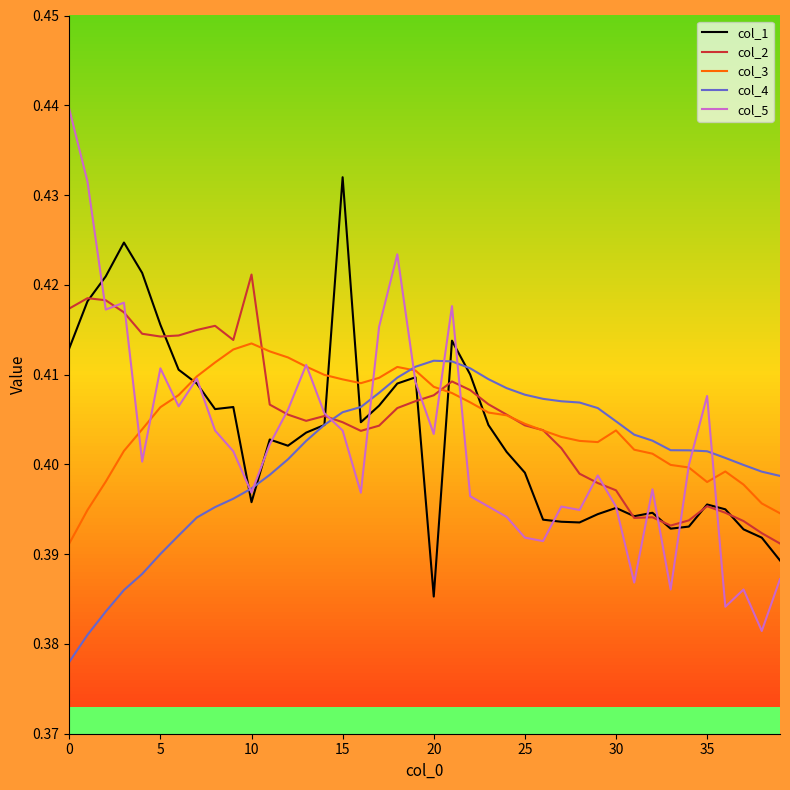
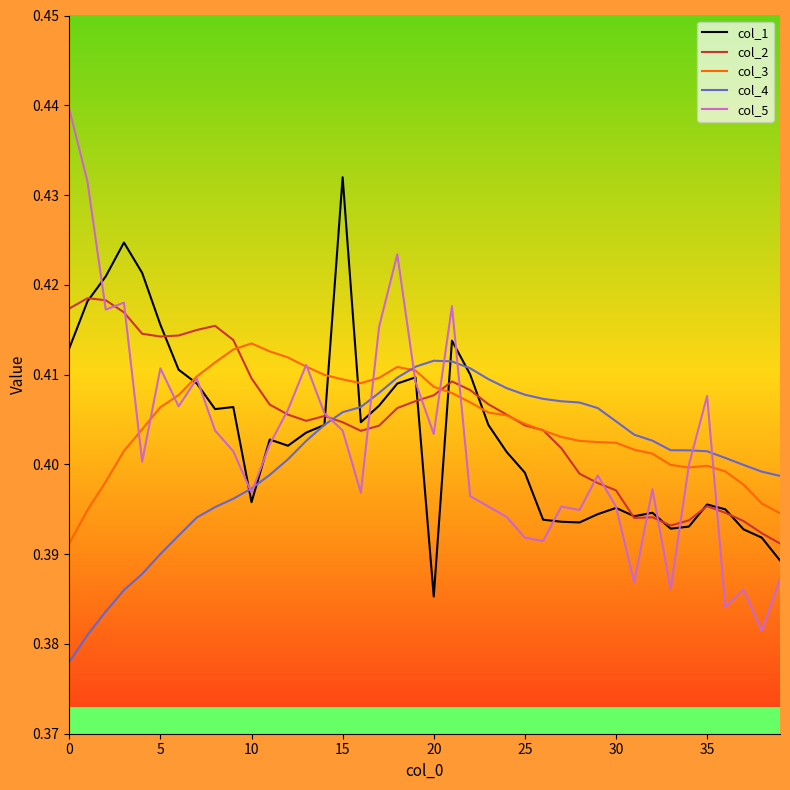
  {
    "col_1": {
      "0": 0.413,
      "5": 0.416,
      "10": 0.396,
      "15": 0.432,
      "20": 0.385,
      "25": 0.399
    },
    "col_2": {
      "0": 0.417,
      "5": 0.414,
-     "10": 0.421,
+     "10": 0.410,
      "15": 0.405,
      "20": 0.408,
      "30": 0.397
    },
    "col_3": {
      "0": 0.391,
      "5": 0.406,
      "10": 0.413,
      "15": 0.409,
      "20": 0.409,
-     "30": 0.404,
-     "35": 0.398
+     "30": 0.402,
+     "35": 0.400
    },
    "col_4": {
      "0": 0.378,
      "5": 0.390,
      "10": 0.397,
      "15": 0.406,
      "20": 0.412,
      "25": 0.408,
      "30": 0.405,
      "35": 0.401
    },
    "col_5": {
      "0": 0.440,
      "5": 0.411,
      "10": 0.397,
      "15": 0.404,
      "20": 0.403,
      "25": 0.392,
      "35": 0.408
    }
  }
